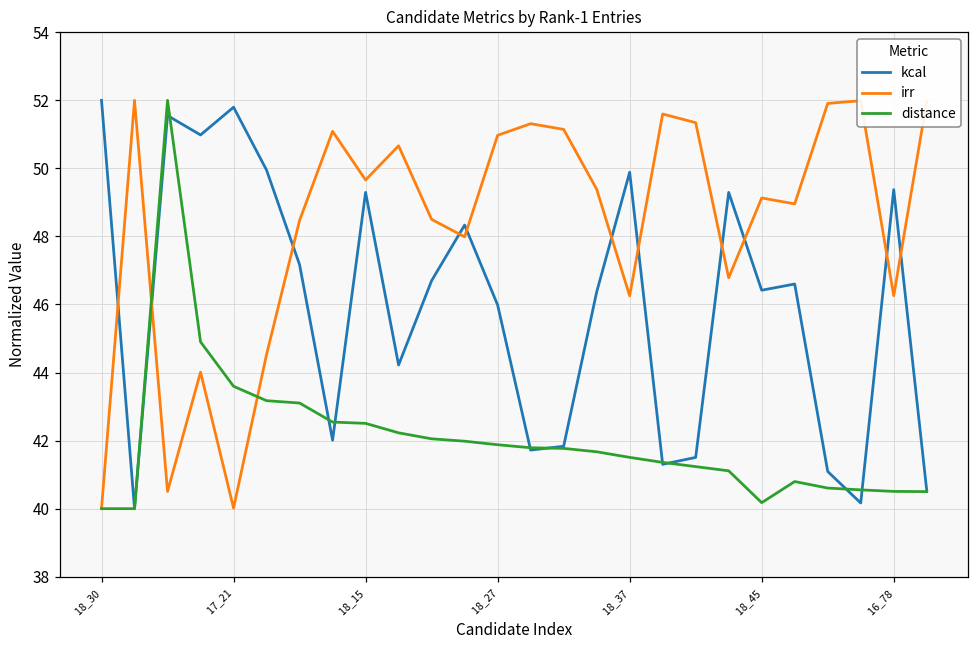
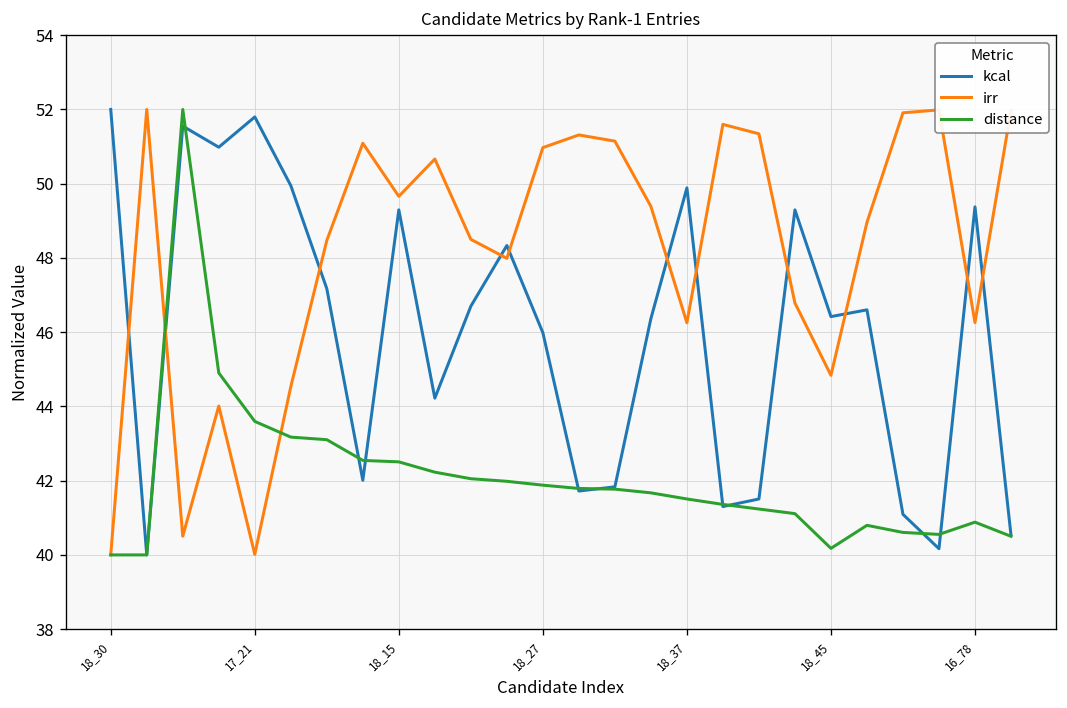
  {
    "kcal": {
      "18_30": 52.0,
      "17_21": 51.8,
      "18_15": 49.3,
      "18_27": 46.0,
      "18_37": 49.9,
      "18_45": 46.4,
      "16_78": 49.4
    },
    "irr": {
      "17_21": 40.0,
      "18_15": 49.7,
      "18_27": 51.0,
      "18_37": 46.3,
-     "18_45": 49.1,
+     "18_45": 44.8,
      "16_78": 46.3
    },
    "distance": {
      "17_21": 43.6,
      "18_15": 42.5,
      "18_27": 41.9,
      "18_37": 41.5,
      "18_45": 40.2,
-     "16_78": 40.5
+     "16_78": 40.9
    }
  }
